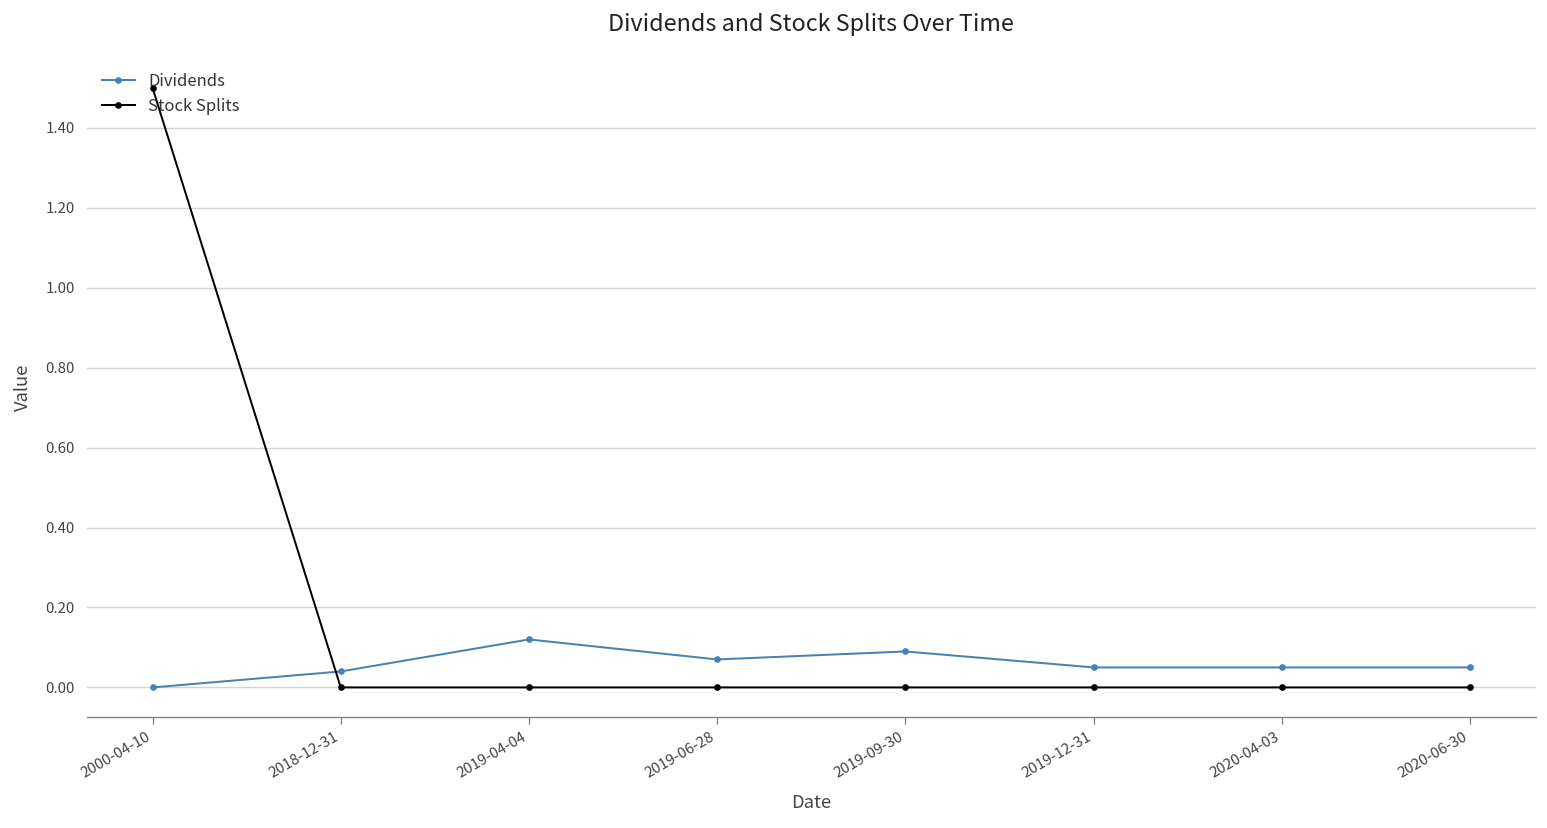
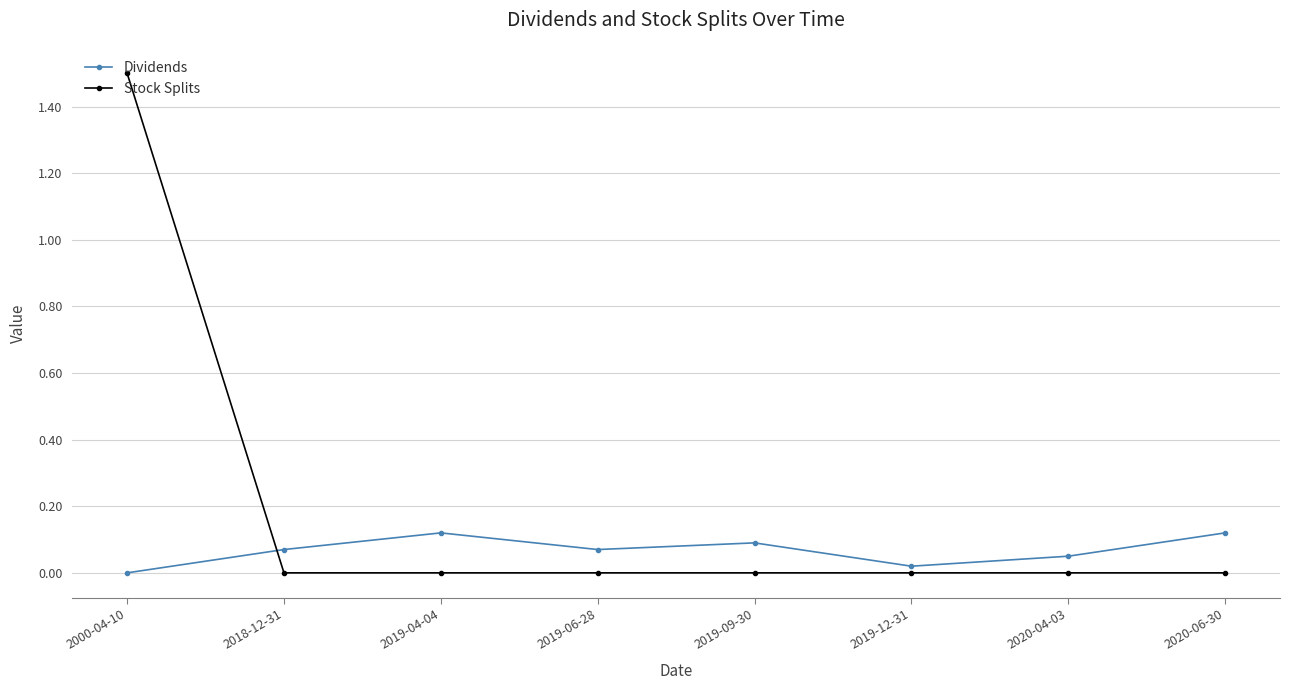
  {
    "Dividends": {
      "2000-04-10": 0.00,
-     "2018-12-31": 0.04,
+     "2018-12-31": 0.07,
      "2019-04-04": 0.12,
      "2019-06-28": 0.07,
      "2019-09-30": 0.09,
-     "2019-12-31": 0.05,
+     "2019-12-31": 0.02,
      "2020-04-03": 0.05,
-     "2020-06-30": 0.05
+     "2020-06-30": 0.12
    },
    "Stock Splits": {
      "2000-04-10": 1.50,
      "2018-12-31": 0.00,
      "2019-04-04": 0.00,
      "2019-06-28": 0.00,
      "2019-09-30": 0.00,
      "2019-12-31": 0.00,
      "2020-04-03": 0.00,
      "2020-06-30": 0.00
    }
  }
